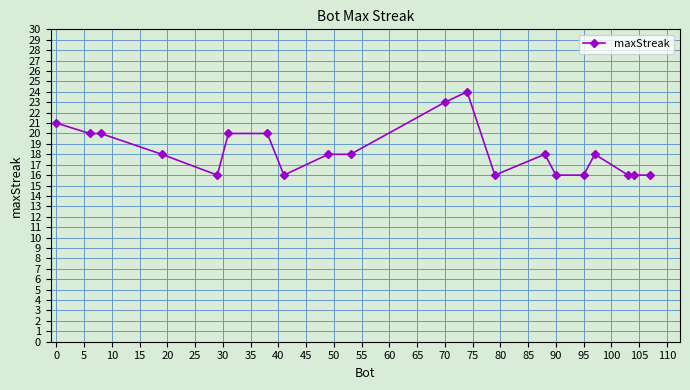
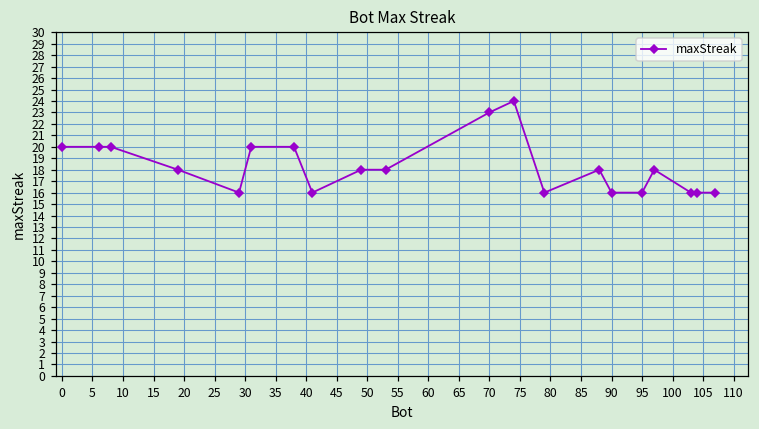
  {
-   "0": 21,
+   "0": 20,
    "70": 23,
    "90": 16,
    "95": 16
  }
